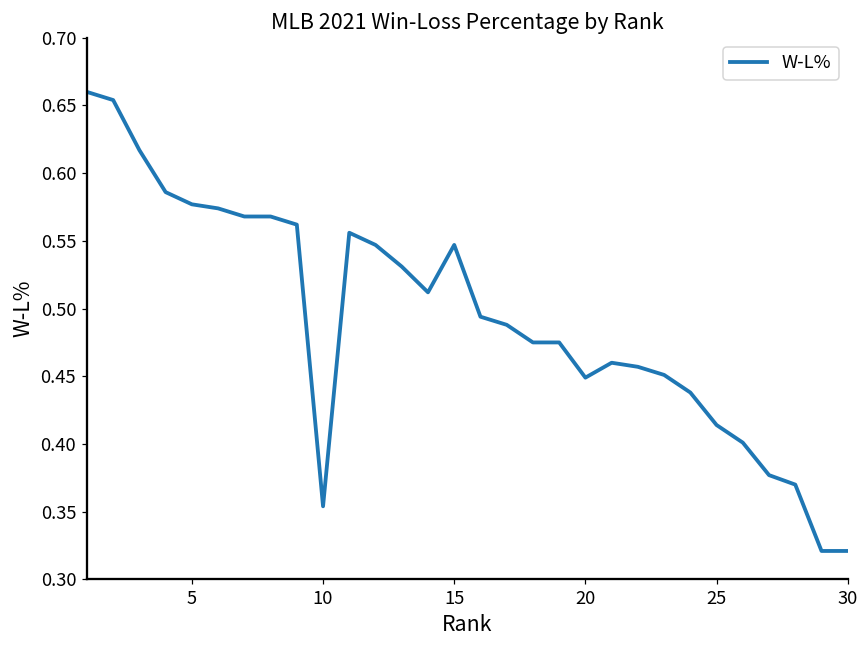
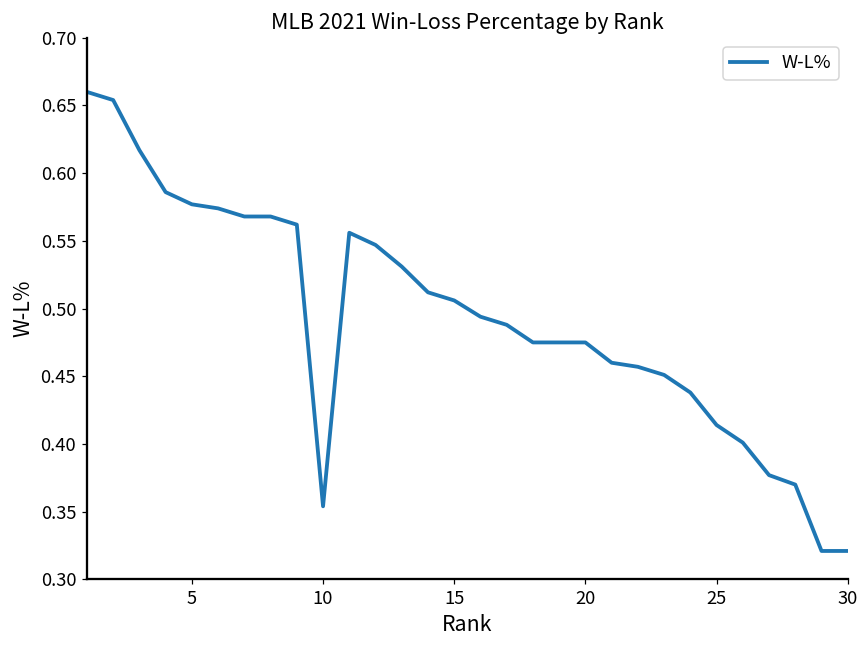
  {
    "5": 0.577,
    "10": 0.354,
-   "15": 0.547,
-   "20": 0.449,
+   "15": 0.506,
+   "20": 0.475,
    "25": 0.414,
    "30": 0.321
  }
